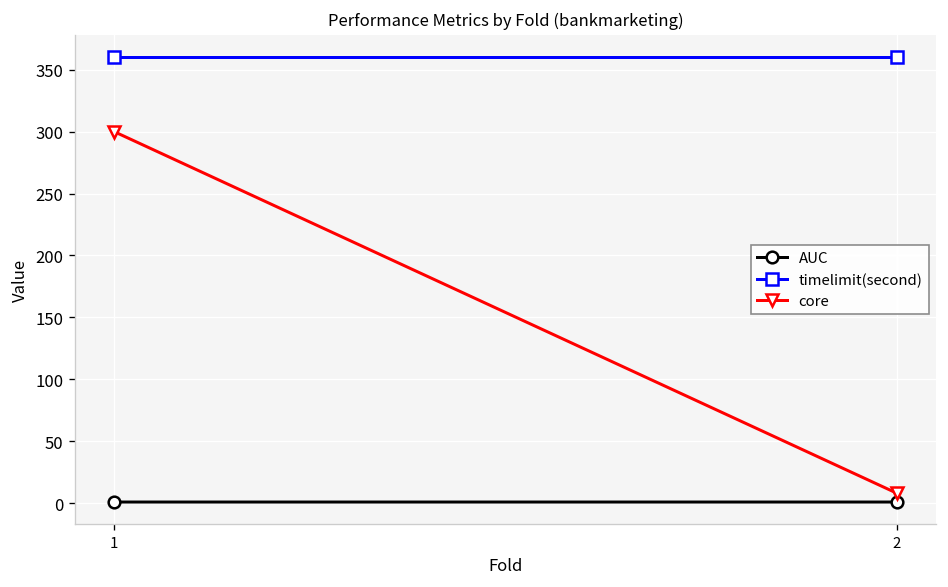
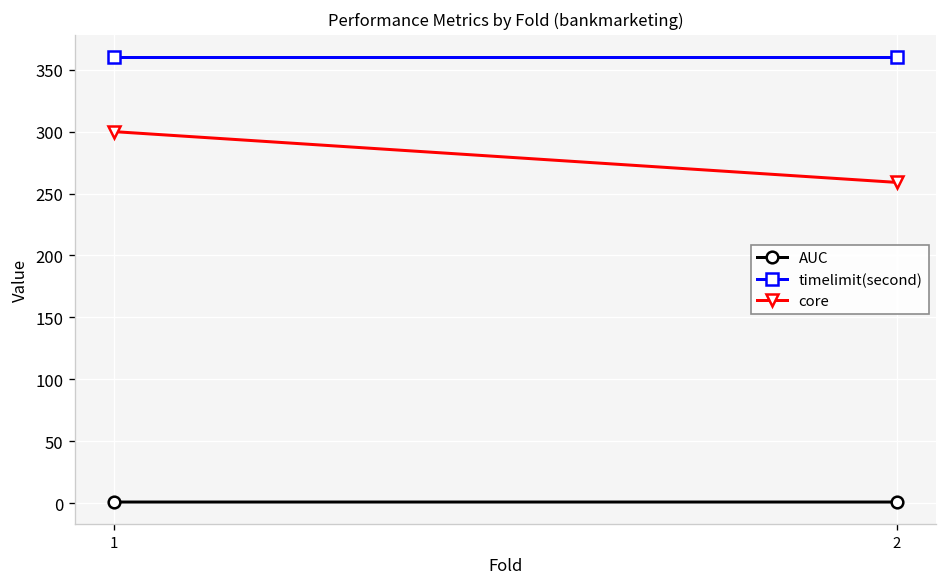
  {
    "AUC": {
      "1": 1,
      "2": 1
    },
    "timelimit(second)": {
      "1": 360,
      "2": 360
    },
    "core": {
      "1": 300,
-     "2": 8
+     "2": 259
    }
  }
